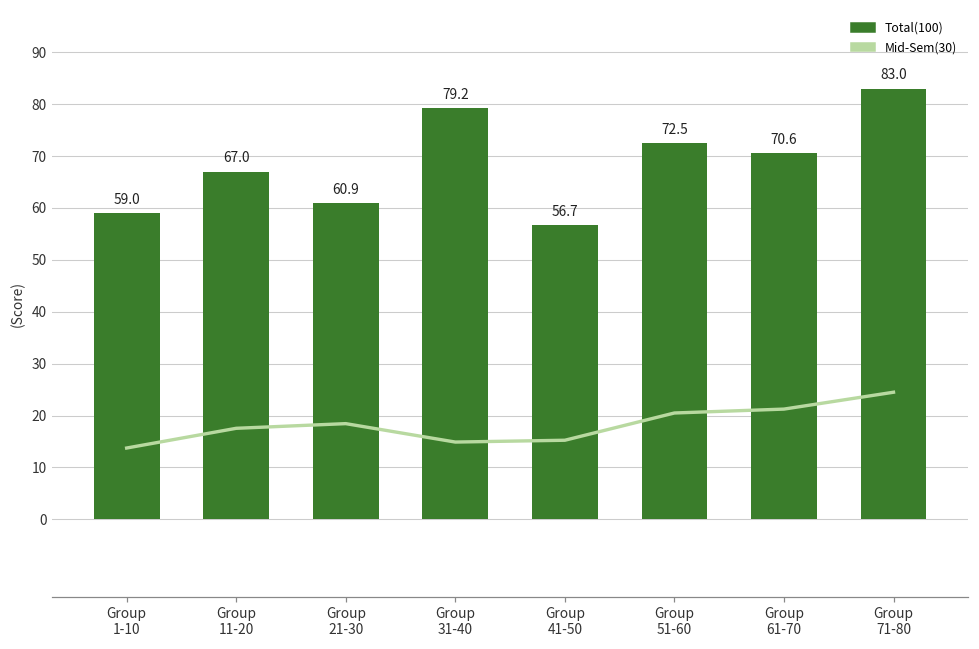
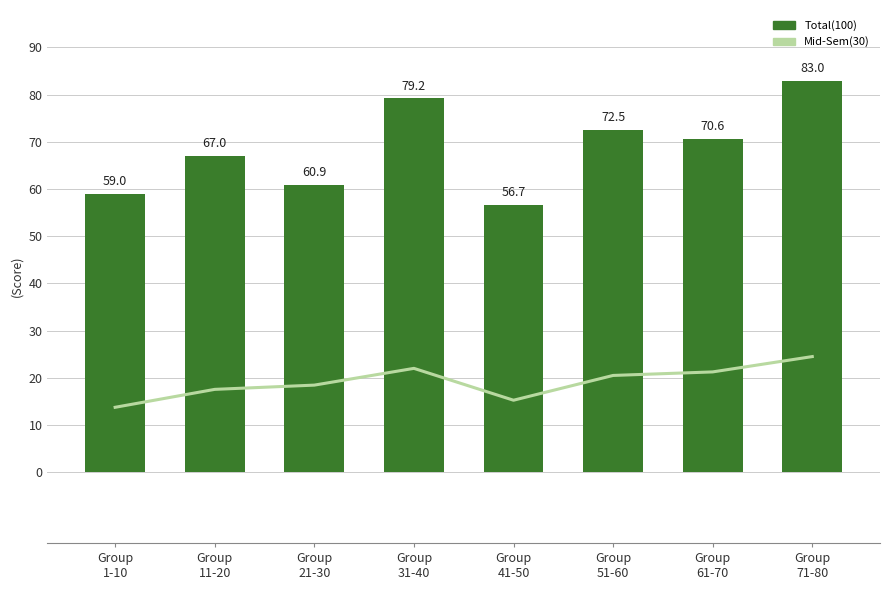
  {
    "Mid-Sem(30)": {
      "Group 1-10": 14,
      "Group 11-20": 18,
      "Group 21-30": 18,
-     "Group 31-40": 15,
+     "Group 31-40": 22,
      "Group 41-50": 15,
      "Group 51-60": 21,
      "Group 61-70": 21,
      "Group 71-80": 25
    },
    "Total(100)": {
      "Group 1-10": 59.0,
      "Group 11-20": 67.0,
      "Group 21-30": 60.9,
      "Group 31-40": 79.2,
      "Group 41-50": 56.7,
      "Group 51-60": 72.5,
      "Group 61-70": 70.6,
      "Group 71-80": 83.0
    }
  }
